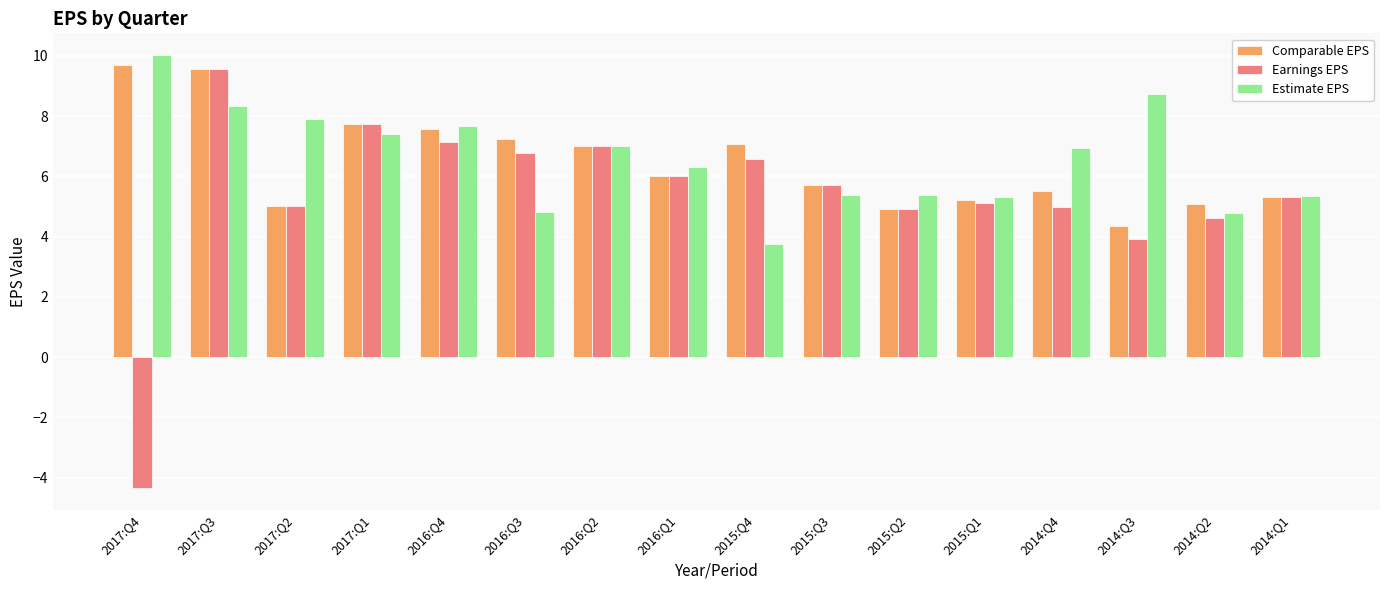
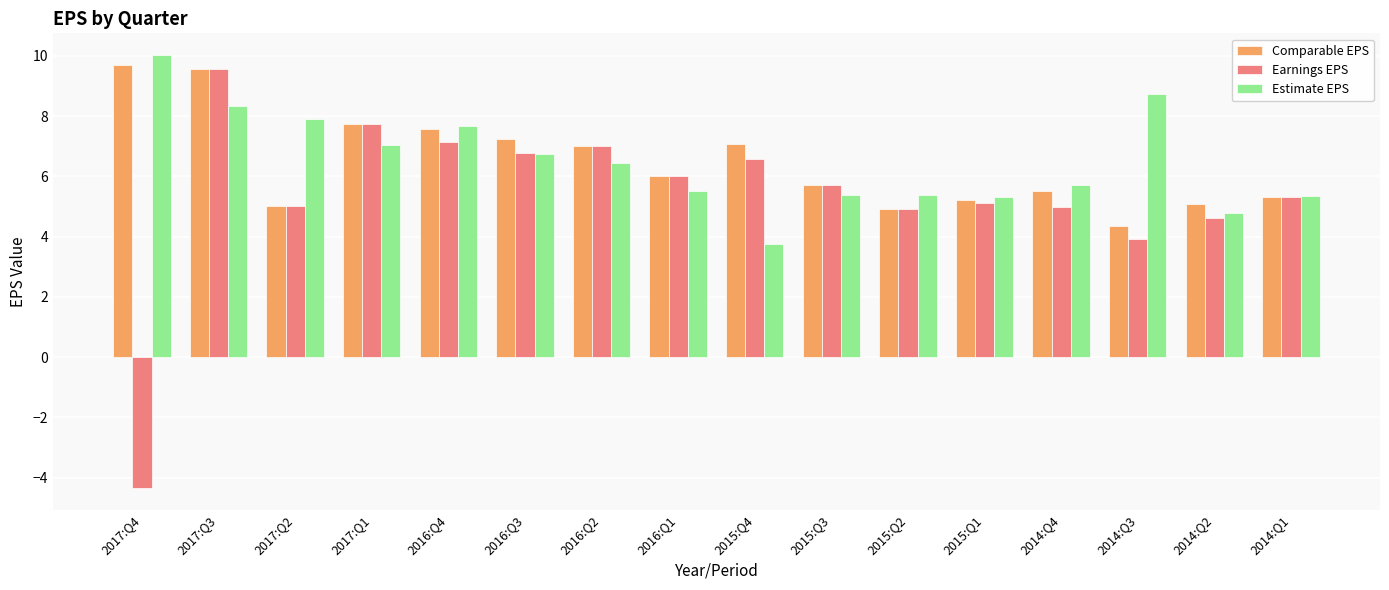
  {
    "Estimate EPS": {
      "2017:Q4": 10.0,
      "2017:Q3": 8.3,
      "2017:Q2": 7.9,
-     "2017:Q1": 7.4,
+     "2017:Q1": 7.1,
      "2016:Q4": 7.7,
-     "2016:Q3": 4.8,
-     "2016:Q2": 7.0,
-     "2016:Q1": 6.3,
+     "2016:Q3": 6.8,
+     "2016:Q2": 6.4,
+     "2016:Q1": 5.5,
      "2015:Q4": 3.8,
      "2015:Q3": 5.4,
      "2015:Q2": 5.4,
      "2015:Q1": 5.3,
-     "2014:Q4": 6.9,
+     "2014:Q4": 5.7,
      "2014:Q3": 8.7,
      "2014:Q2": 4.8,
      "2014:Q1": 5.4
    }
  }
